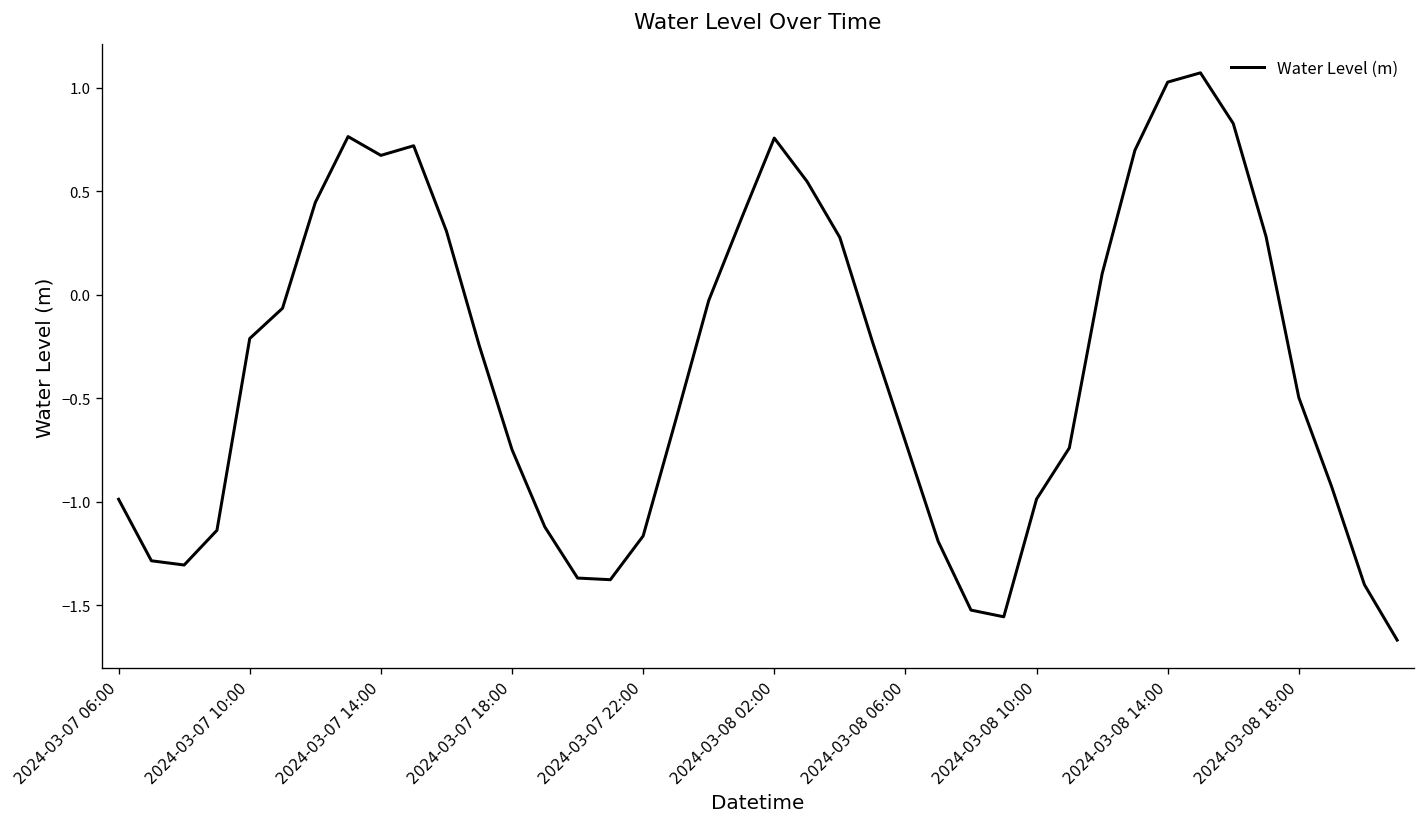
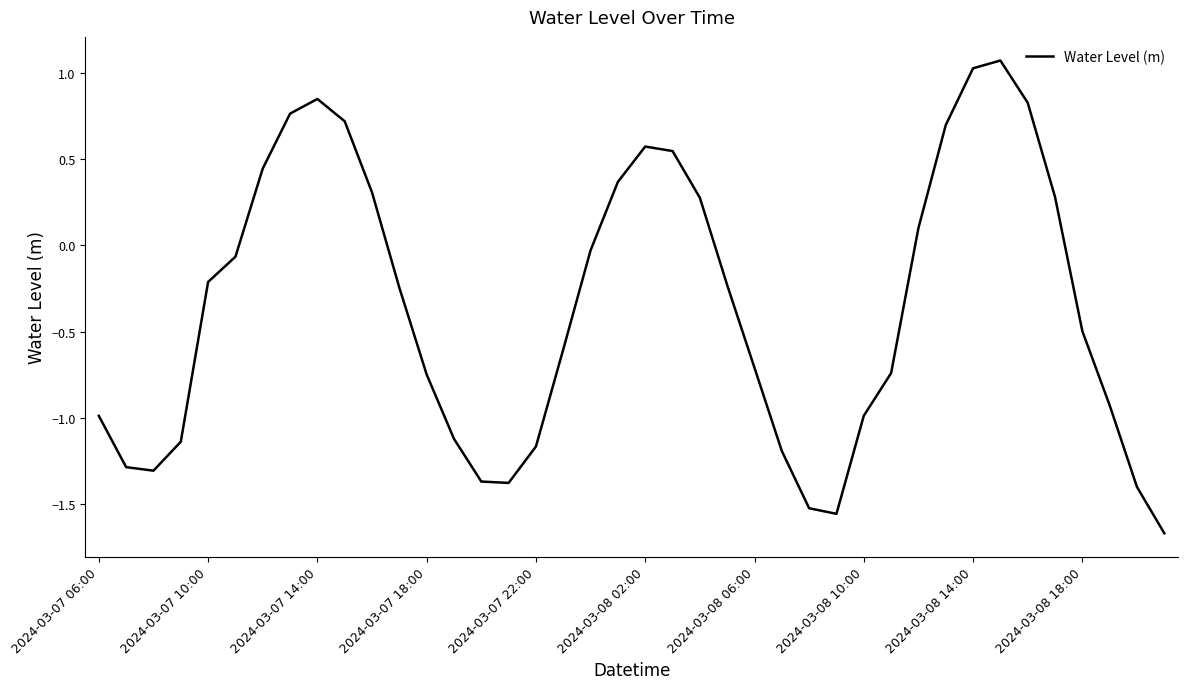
  {
    "2024-03-07 06:00": -0.99,
    "2024-03-07 10:00": -0.21,
-   "2024-03-07 14:00": 0.67,
+   "2024-03-07 14:00": 0.85,
    "2024-03-07 18:00": -0.75,
    "2024-03-07 22:00": -1.17,
-   "2024-03-08 02:00": 0.76,
+   "2024-03-08 02:00": 0.57,
    "2024-03-08 06:00": -0.71,
    "2024-03-08 10:00": -0.99,
    "2024-03-08 14:00": 1.03,
    "2024-03-08 18:00": -0.50
  }
